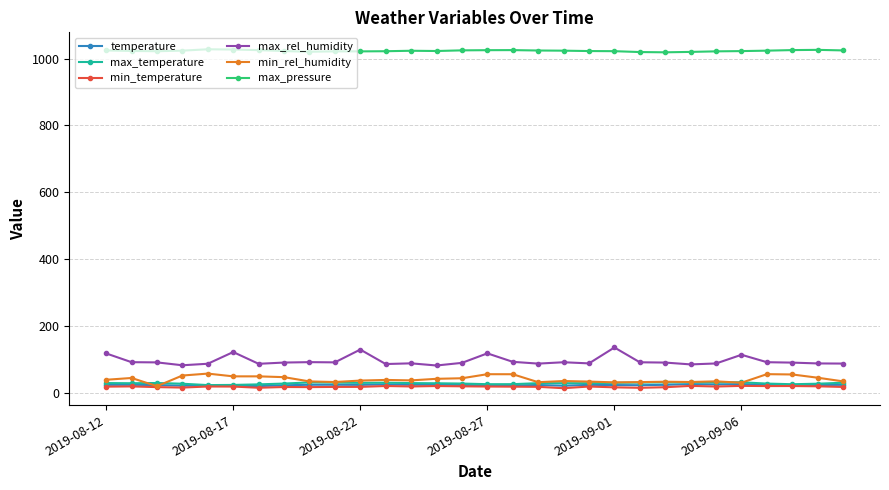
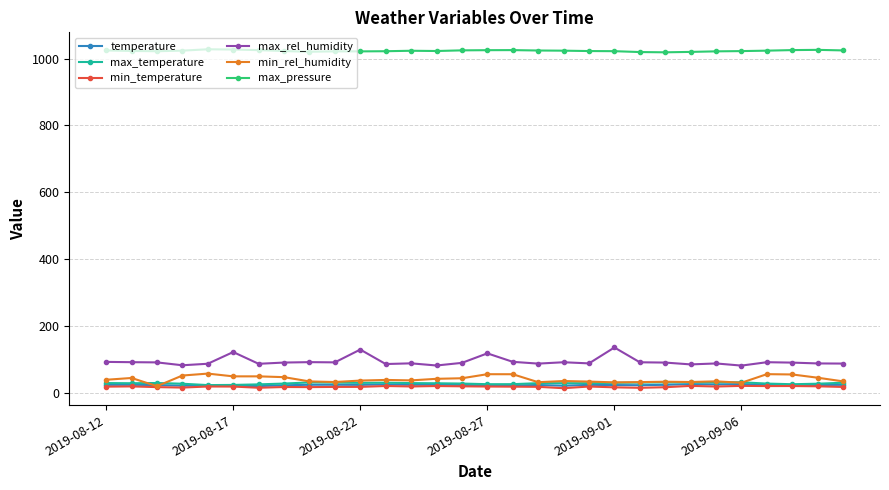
  {
    "max_rel_humidity": {
-     "2019-08-12": 120,
+     "2019-08-12": 90,
      "2019-08-17": 120,
      "2019-08-22": 130,
      "2019-08-27": 120,
      "2019-09-01": 140,
-     "2019-09-06": 110
+     "2019-09-06": 80
    }
  }
